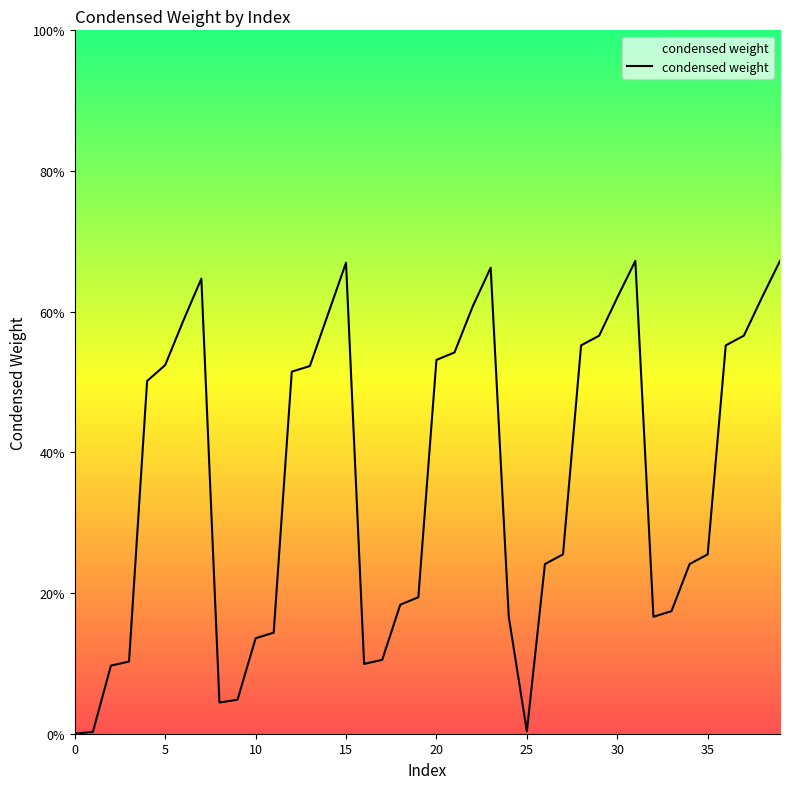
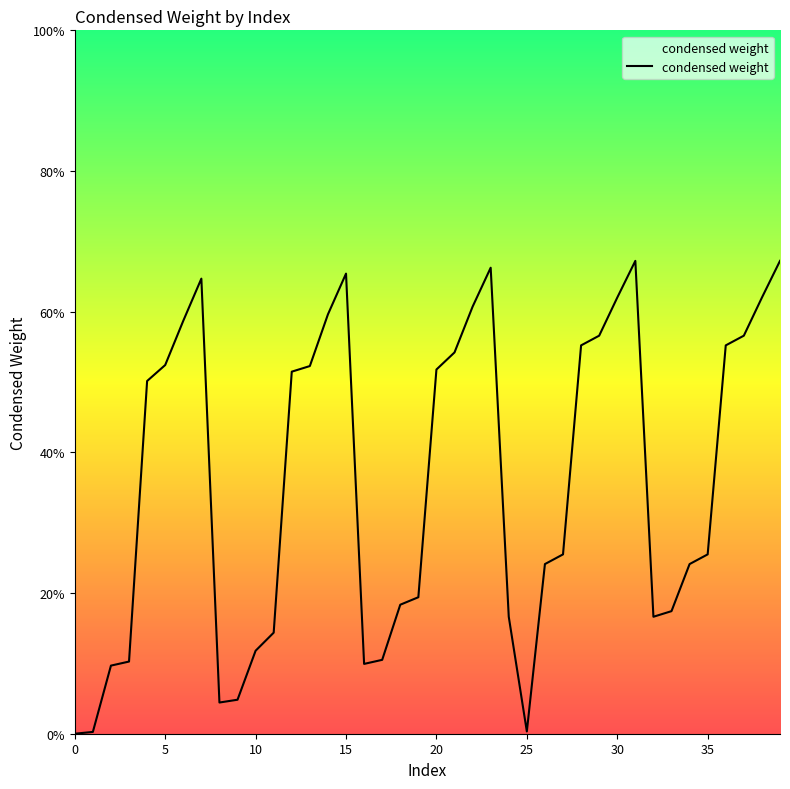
  {
    "0": "0%",
    "5": "52%",
-   "10": "14%",
-   "15": "67%",
-   "20": "53%",
+   "10": "12%",
+   "15": "65%",
+   "20": "52%",
    "25": "0%",
    "30": "62%",
    "35": "25%"
  }
